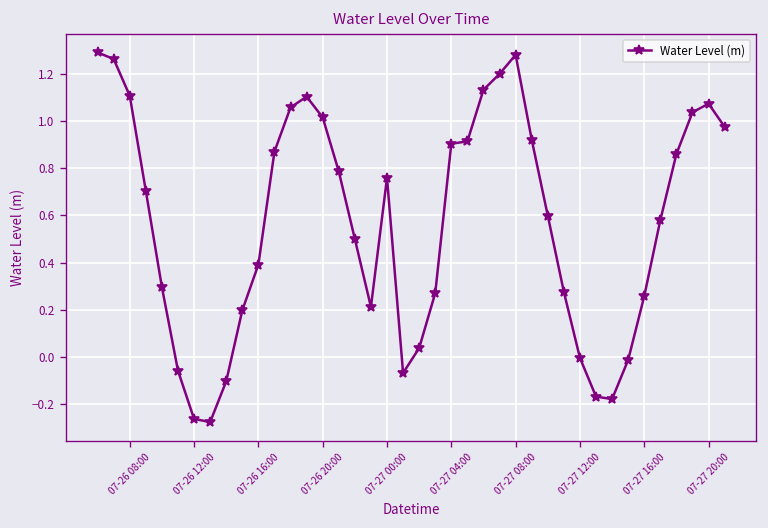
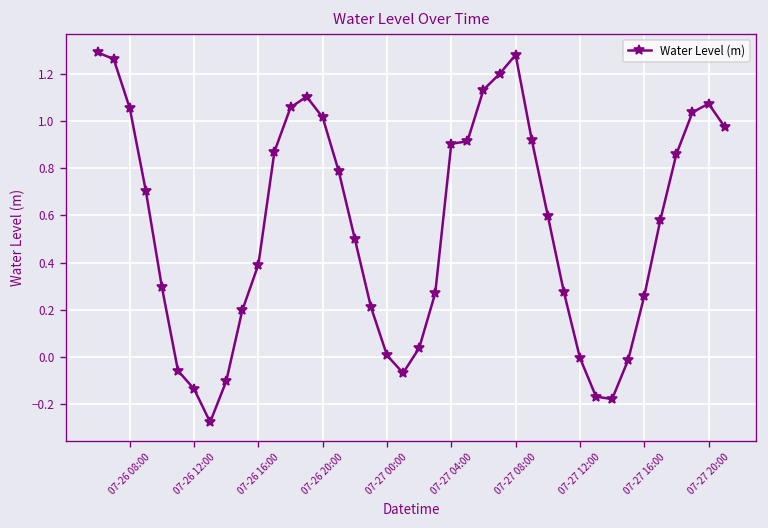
  {
-   "07-26 08:00": 1.11,
-   "07-26 12:00": -0.26,
+   "07-26 08:00": 1.06,
+   "07-26 12:00": -0.14,
    "07-26 16:00": 0.39,
    "07-26 20:00": 1.02,
-   "07-27 00:00": 0.76,
+   "07-27 00:00": 0.01,
    "07-27 04:00": 0.90,
    "07-27 08:00": 1.28,
    "07-27 12:00": 0.00,
    "07-27 16:00": 0.26,
    "07-27 20:00": 1.07
  }
